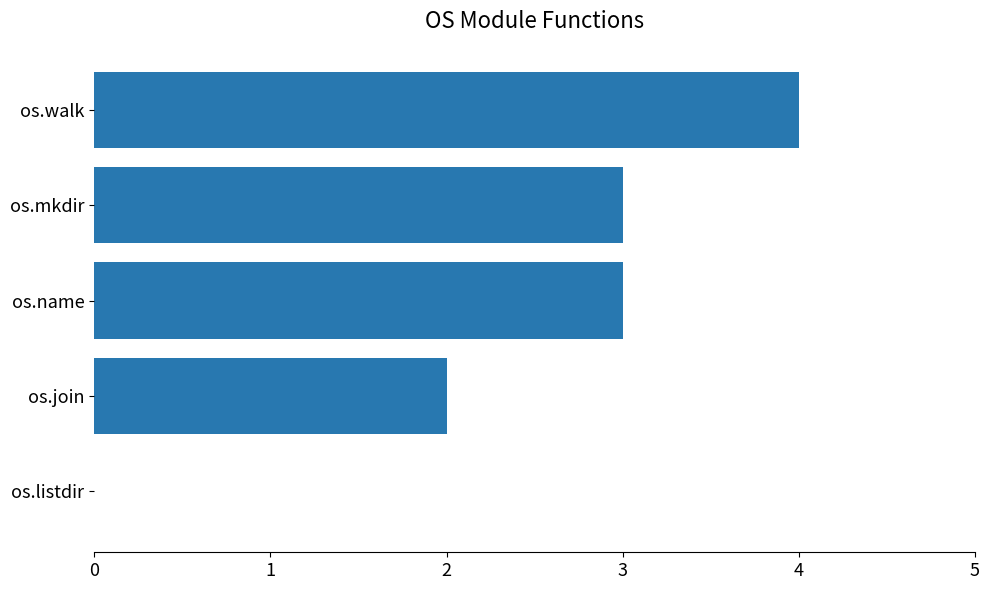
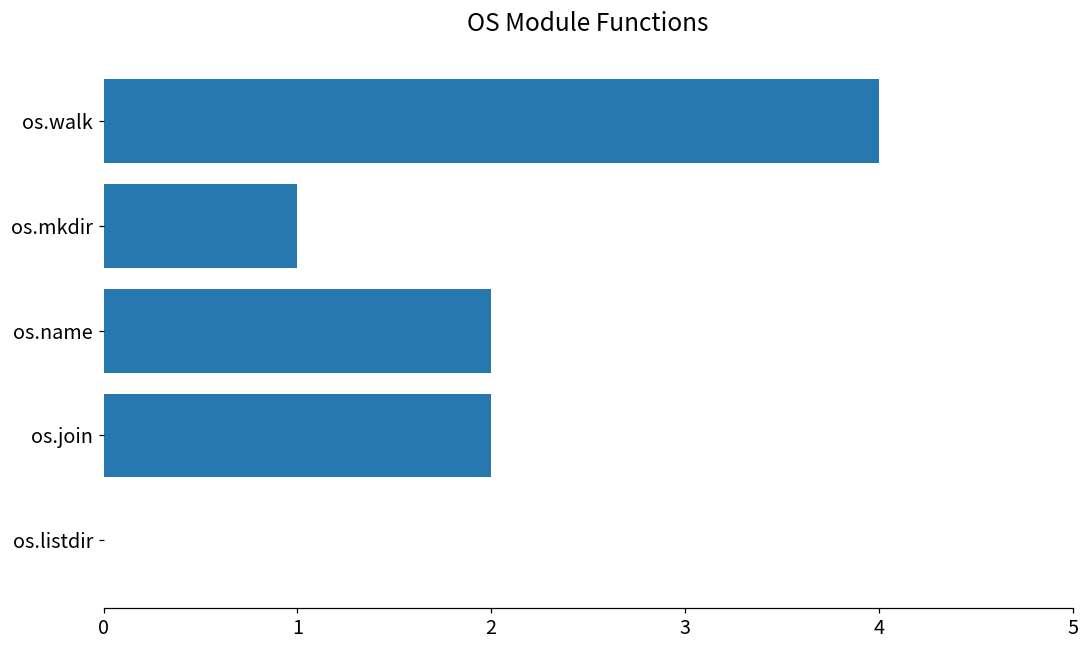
  {
    "os.walk": 4,
-   "os.mkdir": 3,
-   "os.name": 3,
+   "os.mkdir": 1,
+   "os.name": 2,
    "os.join": 2,
    "os.listdir": 0
  }
